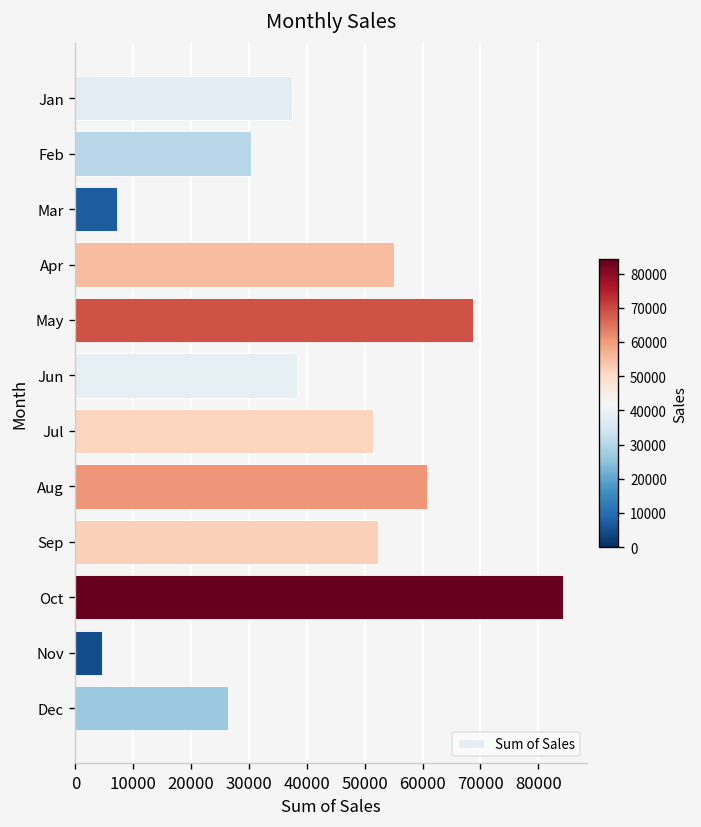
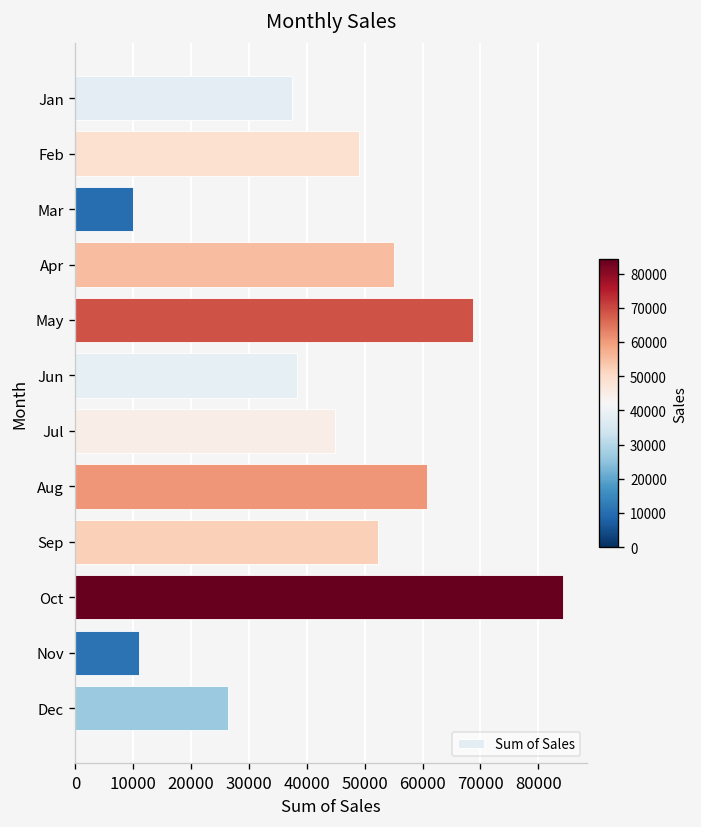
  {
    "Jan": 38000,
-   "Feb": 30000,
-   "Mar": 7000,
+   "Feb": 49000,
+   "Mar": 10000,
    "Apr": 55000,
    "May": 69000,
    "Jun": 38000,
-   "Jul": 51000,
+   "Jul": 45000,
    "Aug": 61000,
    "Sep": 52000,
    "Oct": 84000,
-   "Nov": 5000,
+   "Nov": 11000,
    "Dec": 26000
  }
